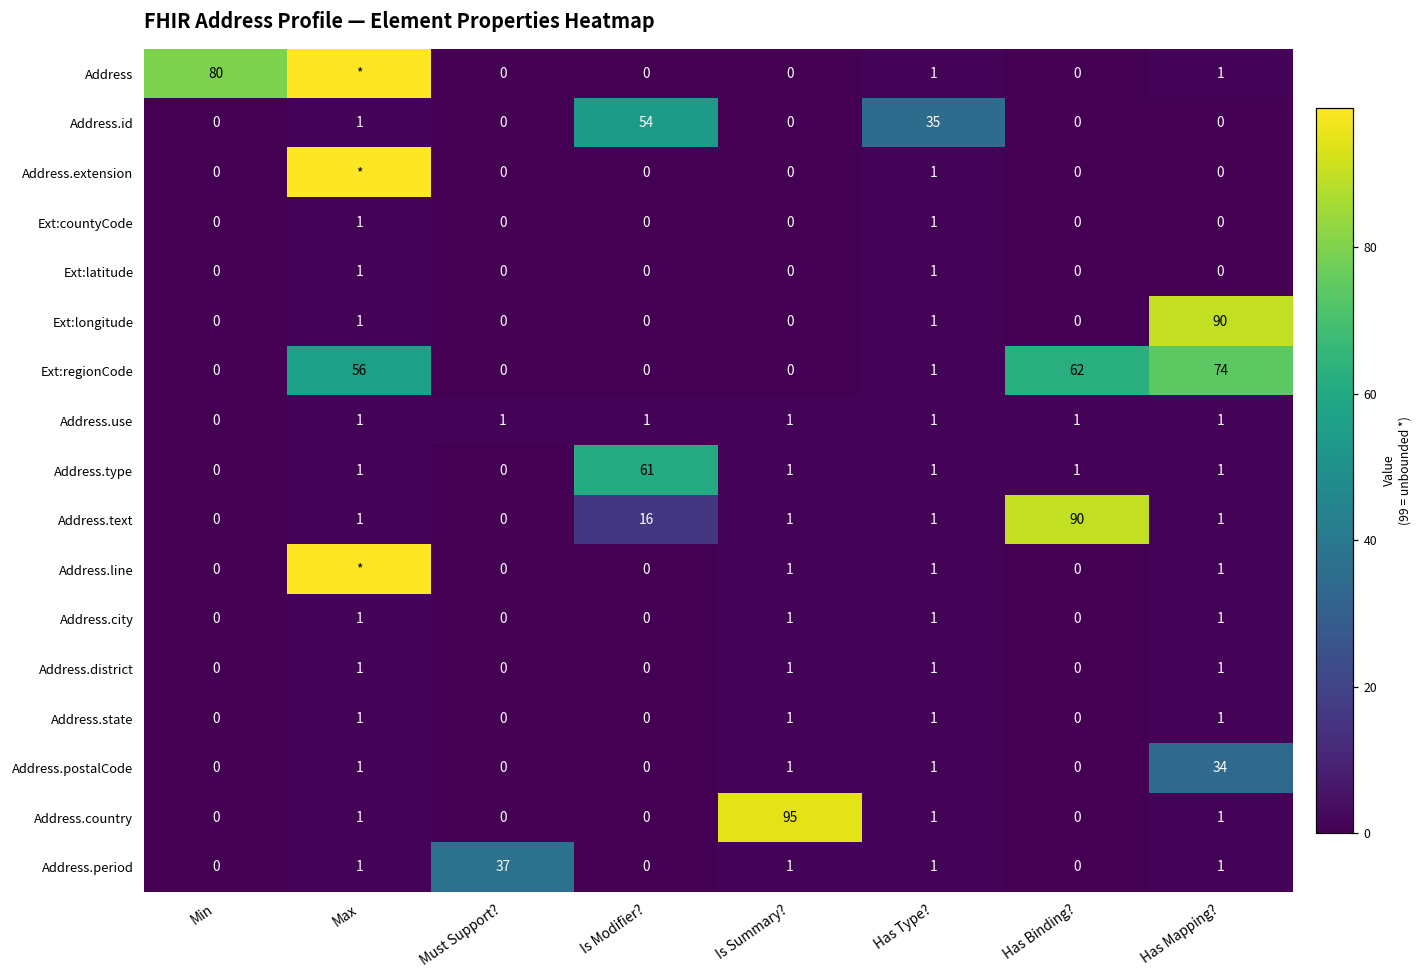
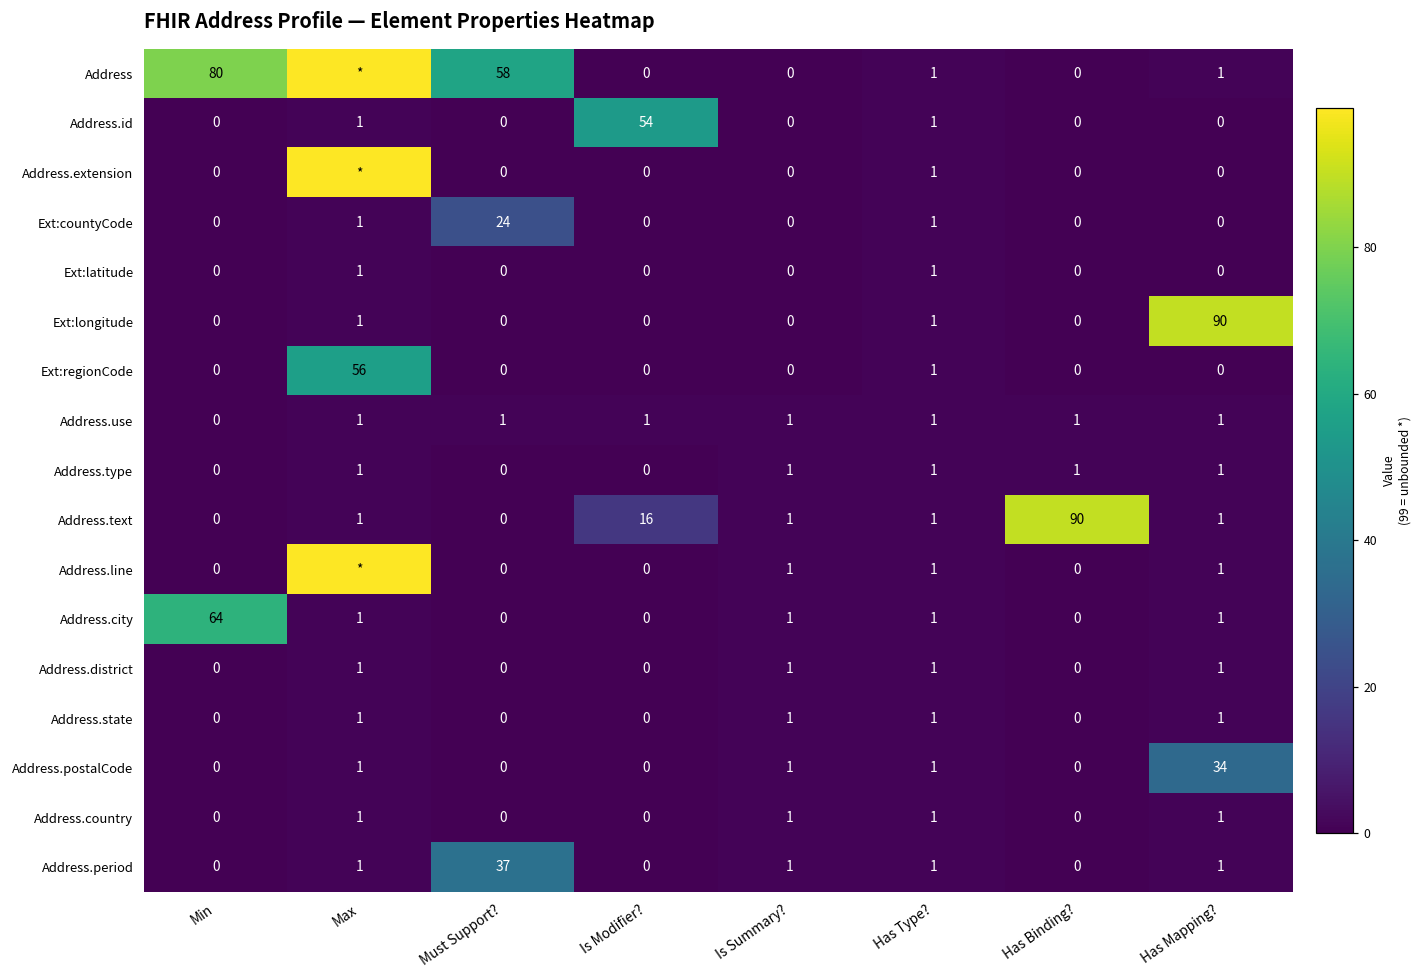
  {
    "Address": {
      "Min": 80,
-     "Must Support?": 0,
+     "Must Support?": 58,
      "Is Modifier?": 0,
      "Is Summary?": 0,
      "Has Type?": 1,
      "Has Binding?": 0,
      "Has Mapping?": 1
    },
    "Address.id": {
      "Min": 0,
      "Max": 1,
      "Must Support?": 0,
      "Is Modifier?": 54,
      "Is Summary?": 0,
-     "Has Type?": 35,
+     "Has Type?": 1,
      "Has Binding?": 0,
      "Has Mapping?": 0
    },
    "Address.extension": {
      "Min": 0,
      "Must Support?": 0,
      "Is Modifier?": 0,
      "Is Summary?": 0,
      "Has Type?": 1,
      "Has Binding?": 0,
      "Has Mapping?": 0
    },
    "Ext:countyCode": {
      "Min": 0,
      "Max": 1,
-     "Must Support?": 0,
+     "Must Support?": 24,
      "Is Modifier?": 0,
      "Is Summary?": 0,
      "Has Type?": 1,
      "Has Binding?": 0,
      "Has Mapping?": 0
    },
    "Ext:latitude": {
      "Min": 0,
      "Max": 1,
      "Must Support?": 0,
      "Is Modifier?": 0,
      "Is Summary?": 0,
      "Has Type?": 1,
      "Has Binding?": 0,
      "Has Mapping?": 0
    },
    "Ext:longitude": {
      "Min": 0,
      "Max": 1,
      "Must Support?": 0,
      "Is Modifier?": 0,
      "Is Summary?": 0,
      "Has Type?": 1,
      "Has Binding?": 0,
      "Has Mapping?": 90
    },
    "Ext:regionCode": {
      "Min": 0,
      "Max": 56,
      "Must Support?": 0,
      "Is Modifier?": 0,
      "Is Summary?": 0,
      "Has Type?": 1,
-     "Has Binding?": 62,
-     "Has Mapping?": 74
+     "Has Binding?": 0,
+     "Has Mapping?": 0
    },
    "Address.use": {
      "Min": 0,
      "Max": 1,
      "Must Support?": 1,
      "Is Modifier?": 1,
      "Is Summary?": 1,
      "Has Type?": 1,
      "Has Binding?": 1,
      "Has Mapping?": 1
    },
    "Address.type": {
      "Min": 0,
      "Max": 1,
      "Must Support?": 0,
-     "Is Modifier?": 61,
+     "Is Modifier?": 0,
      "Is Summary?": 1,
      "Has Type?": 1,
      "Has Binding?": 1,
      "Has Mapping?": 1
    },
    "Address.text": {
      "Min": 0,
      "Max": 1,
      "Must Support?": 0,
      "Is Modifier?": 16,
      "Is Summary?": 1,
      "Has Type?": 1,
      "Has Binding?": 90,
      "Has Mapping?": 1
    },
    "Address.line": {
      "Min": 0,
      "Must Support?": 0,
      "Is Modifier?": 0,
      "Is Summary?": 1,
      "Has Type?": 1,
      "Has Binding?": 0,
      "Has Mapping?": 1
    },
    "Address.city": {
-     "Min": 0,
+     "Min": 64,
      "Max": 1,
      "Must Support?": 0,
      "Is Modifier?": 0,
      "Is Summary?": 1,
      "Has Type?": 1,
      "Has Binding?": 0,
      "Has Mapping?": 1
    },
    "Address.district": {
      "Min": 0,
      "Max": 1,
      "Must Support?": 0,
      "Is Modifier?": 0,
      "Is Summary?": 1,
      "Has Type?": 1,
      "Has Binding?": 0,
      "Has Mapping?": 1
    },
    "Address.state": {
      "Min": 0,
      "Max": 1,
      "Must Support?": 0,
      "Is Modifier?": 0,
      "Is Summary?": 1,
      "Has Type?": 1,
      "Has Binding?": 0,
      "Has Mapping?": 1
    },
    "Address.postalCode": {
      "Min": 0,
      "Max": 1,
      "Must Support?": 0,
      "Is Modifier?": 0,
      "Is Summary?": 1,
      "Has Type?": 1,
      "Has Binding?": 0,
      "Has Mapping?": 34
    },
    "Address.country": {
      "Min": 0,
      "Max": 1,
      "Must Support?": 0,
      "Is Modifier?": 0,
-     "Is Summary?": 95,
+     "Is Summary?": 1,
      "Has Type?": 1,
      "Has Binding?": 0,
      "Has Mapping?": 1
    },
    "Address.period": {
      "Min": 0,
      "Max": 1,
      "Must Support?": 37,
      "Is Modifier?": 0,
      "Is Summary?": 1,
      "Has Type?": 1,
      "Has Binding?": 0,
      "Has Mapping?": 1
    }
  }
